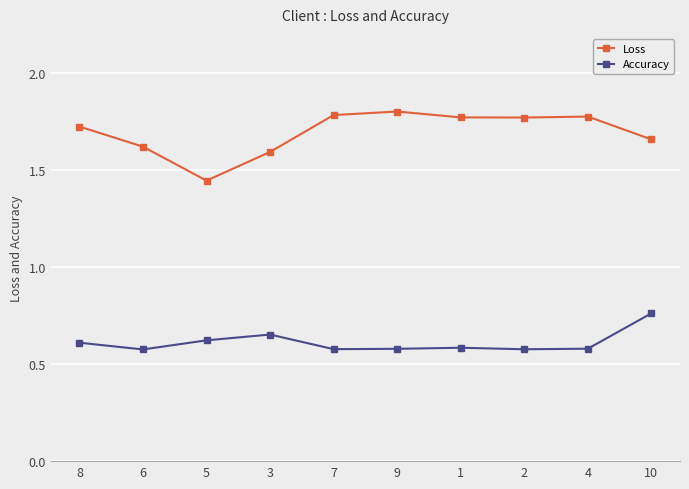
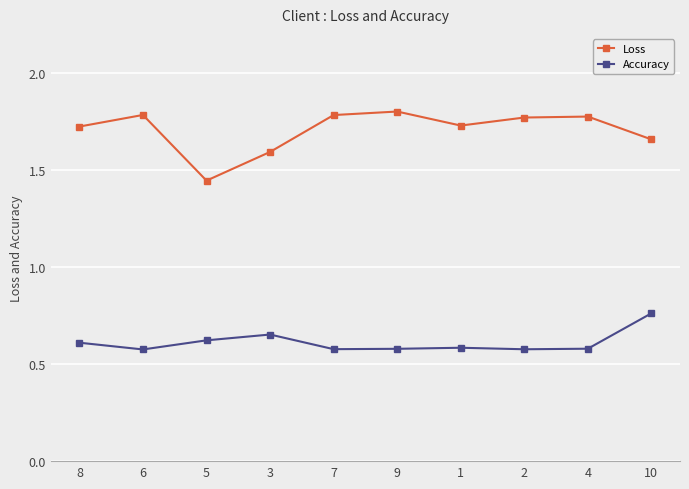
  {
    "Loss": {
      "8": 1.72,
-     "6": 1.62,
+     "6": 1.78,
      "5": 1.44,
      "3": 1.59,
      "7": 1.78,
      "9": 1.80,
-     "1": 1.77,
+     "1": 1.73,
      "2": 1.77,
      "4": 1.77,
      "10": 1.66
    },
    "Accuracy": {
      "8": 0.61,
      "6": 0.58,
      "5": 0.62,
      "3": 0.65,
      "7": 0.58,
      "9": 0.58,
      "1": 0.58,
      "2": 0.58,
      "4": 0.58,
      "10": 0.76
    }
  }
